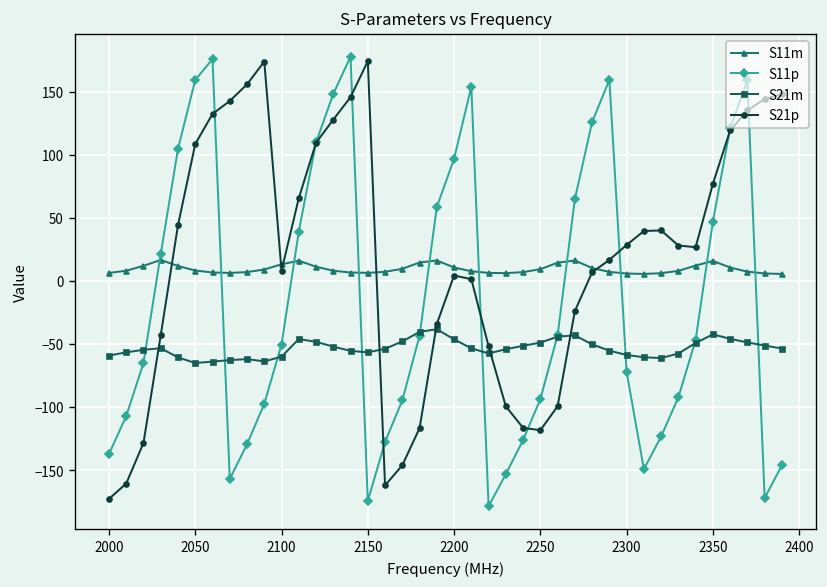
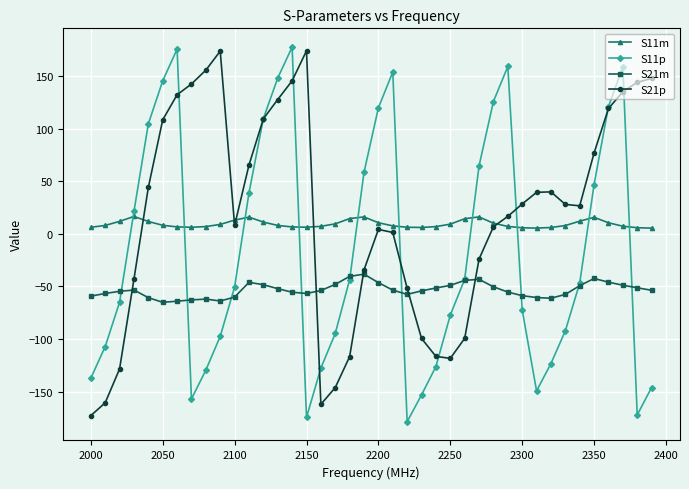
  {
    "S11p": {
      "2000": -137,
-     "2050": 159,
+     "2050": 146,
      "2100": -51,
      "2150": -175,
-     "2200": 97,
-     "2250": -94,
+     "2200": 120,
+     "2250": -77,
      "2300": -72,
      "2350": 47
    }
  }
